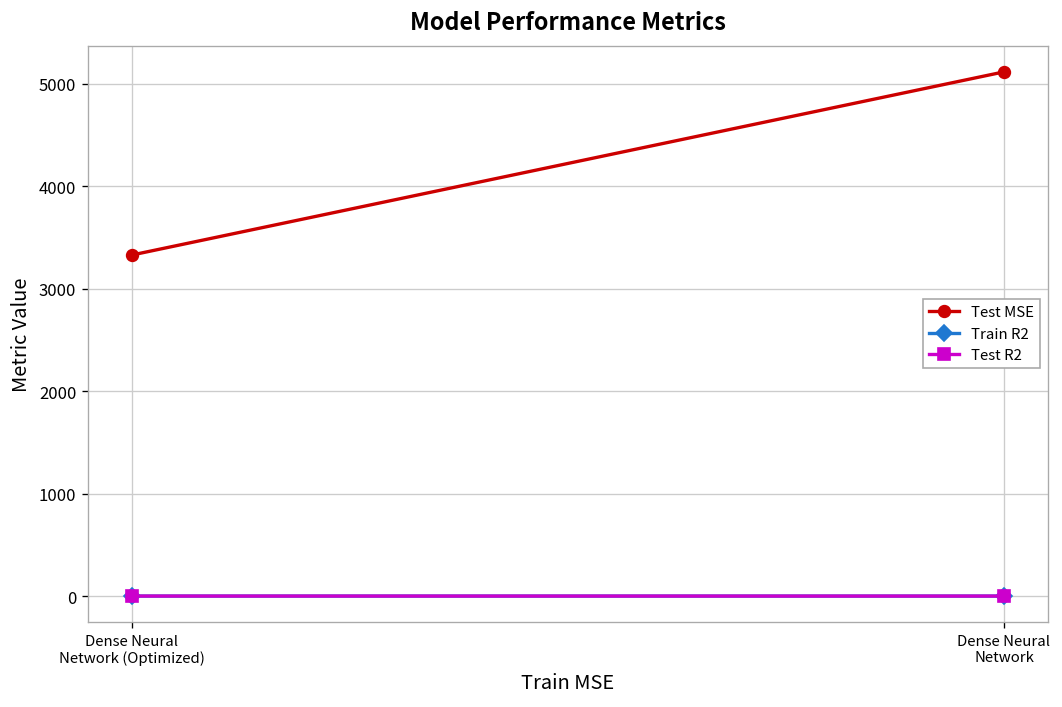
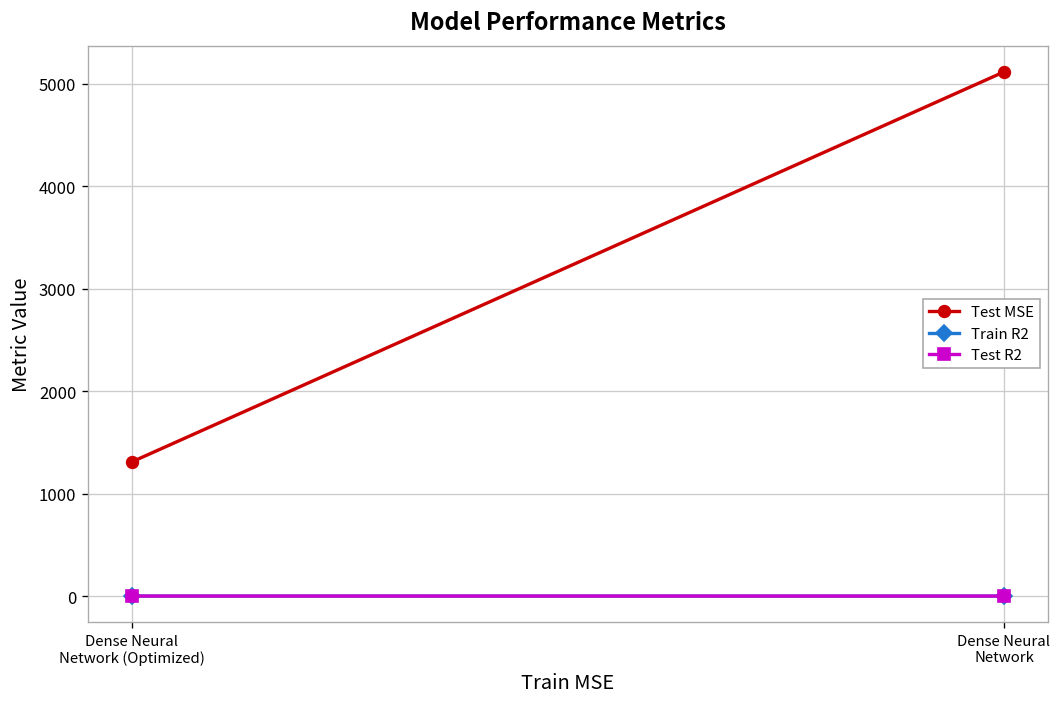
  {
    "Test MSE": {
-     "Dense Neural Network (Optimized)": 3300,
+     "Dense Neural Network (Optimized)": 1300,
      "Dense Neural Network": 5100
    },
    "Test R2": {
      "Dense Neural Network (Optimized)": 0,
      "Dense Neural Network": 0
    }
  }
